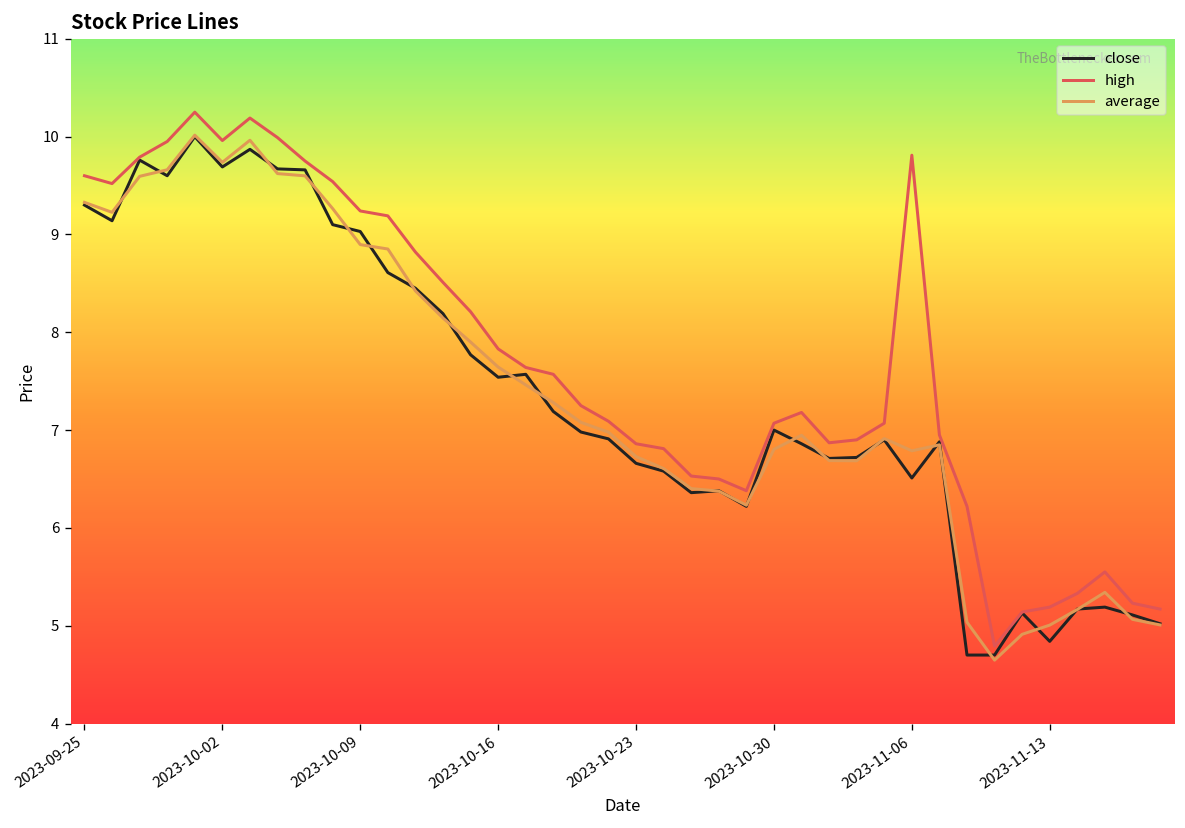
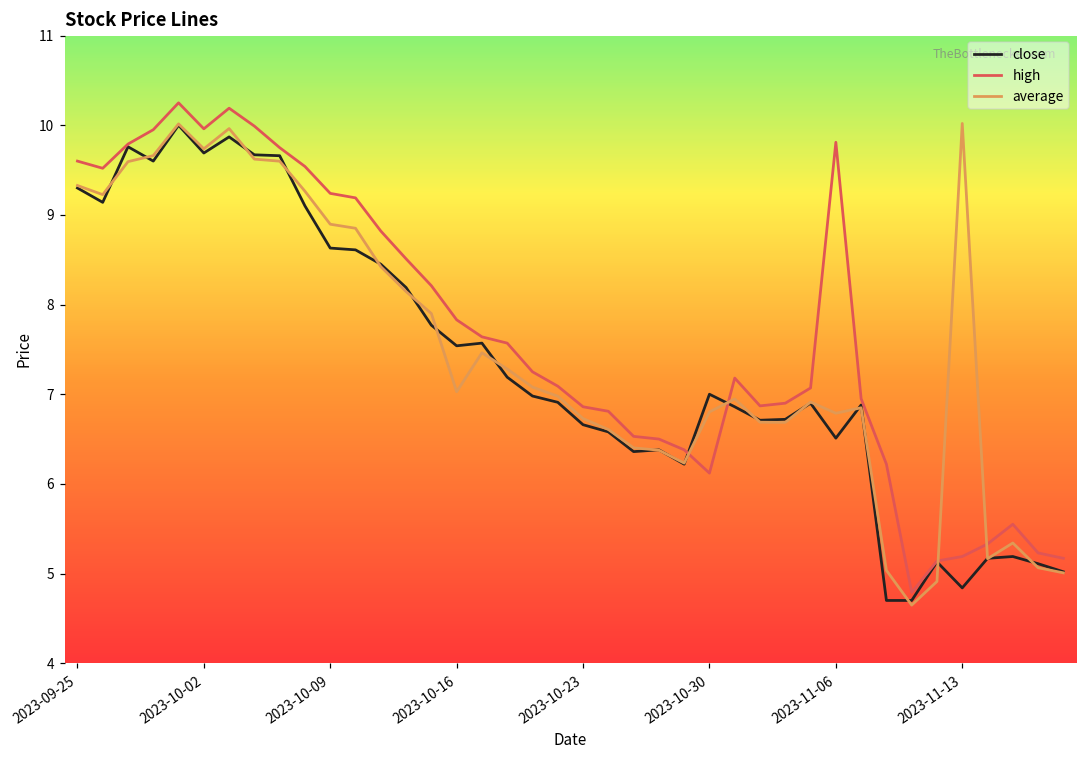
  {
    "close": {
      "2023-10-02": 9.7,
-     "2023-10-09": 9.0,
+     "2023-10-09": 8.6,
      "2023-10-16": 7.5,
      "2023-10-23": 6.7,
      "2023-10-30": 7.0,
      "2023-11-06": 6.5,
      "2023-11-13": 4.8
    },
    "high": {
      "2023-09-25": 9.6,
      "2023-10-02": 10.0,
      "2023-10-09": 9.2,
      "2023-10-16": 7.8,
      "2023-10-23": 6.9,
-     "2023-10-30": 7.1,
+     "2023-10-30": 6.1,
      "2023-11-06": 9.8,
      "2023-11-13": 5.2
    },
    "average": {
      "2023-10-02": 9.7,
      "2023-10-09": 8.9,
-     "2023-10-16": 7.6,
+     "2023-10-16": 7.0,
      "2023-10-23": 6.7,
      "2023-10-30": 6.8,
      "2023-11-06": 6.8,
-     "2023-11-13": 5.0
+     "2023-11-13": 10.0
    }
  }
